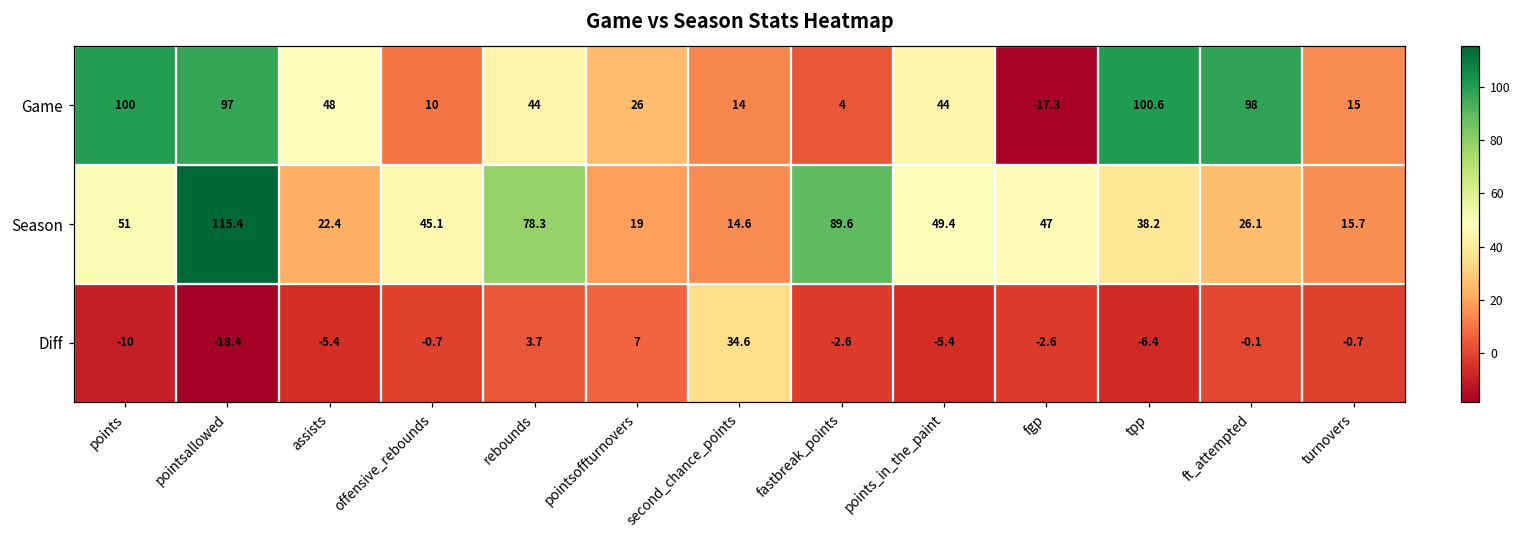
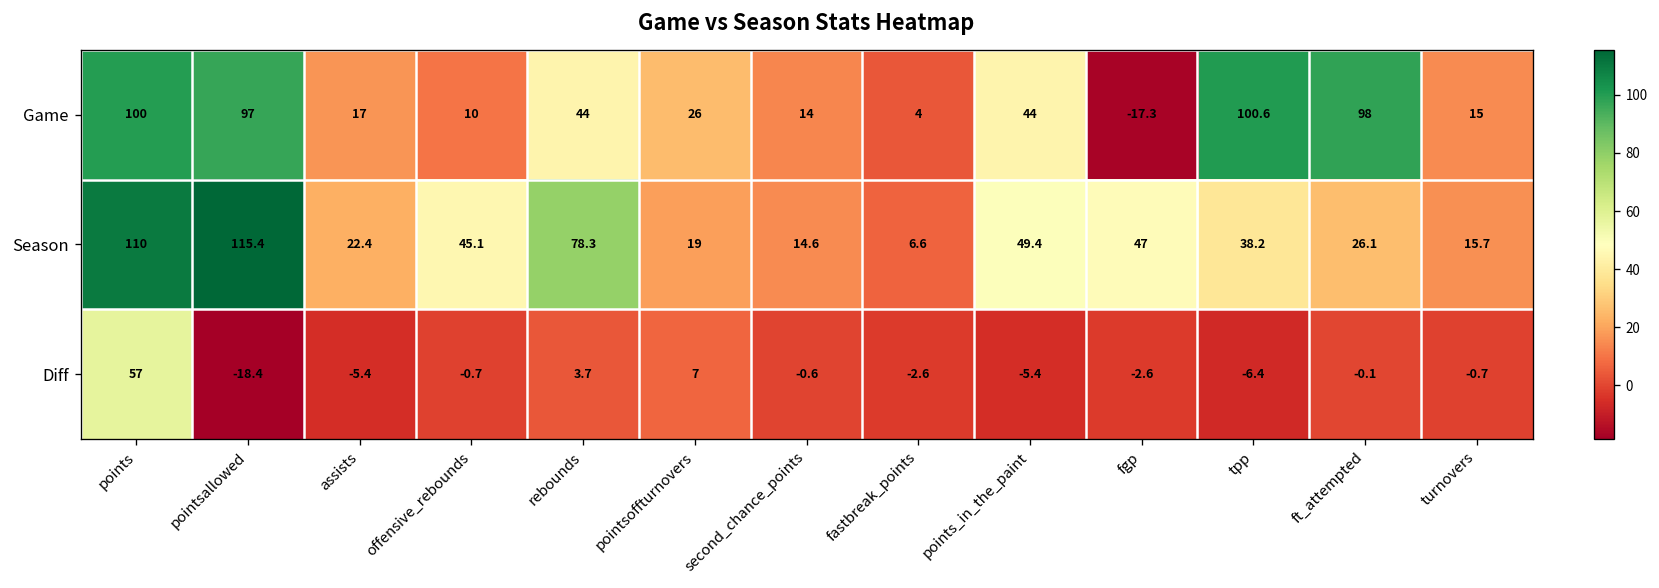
  {
    "Game": {
      "points": 100,
      "pointsallowed": 97,
-     "assists": 48,
+     "assists": 17,
      "offensive_rebounds": 10,
      "rebounds": 44,
      "pointsoffturnovers": 26,
      "second_chance_points": 14,
      "fastbreak_points": 4,
      "points_in_the_paint": 44,
      "fgp": -17.3,
      "tpp": 100.6,
      "ft_attempted": 98,
      "turnovers": 15
    },
    "Season": {
-     "points": 51,
+     "points": 110,
      "pointsallowed": 115.4,
      "assists": 22.4,
      "offensive_rebounds": 45.1,
      "rebounds": 78.3,
      "pointsoffturnovers": 19,
      "second_chance_points": 14.6,
-     "fastbreak_points": 89.6,
+     "fastbreak_points": 6.6,
      "points_in_the_paint": 49.4,
      "fgp": 47,
      "tpp": 38.2,
      "ft_attempted": 26.1,
      "turnovers": 15.7
    },
    "Diff": {
-     "points": -10,
+     "points": 57,
      "pointsallowed": -18.4,
      "assists": -5.4,
      "offensive_rebounds": -0.7,
      "rebounds": 3.7,
      "pointsoffturnovers": 7,
-     "second_chance_points": 34.6,
+     "second_chance_points": -0.6,
      "fastbreak_points": -2.6,
      "points_in_the_paint": -5.4,
      "fgp": -2.6,
      "tpp": -6.4,
      "ft_attempted": -0.1,
      "turnovers": -0.7
    }
  }
